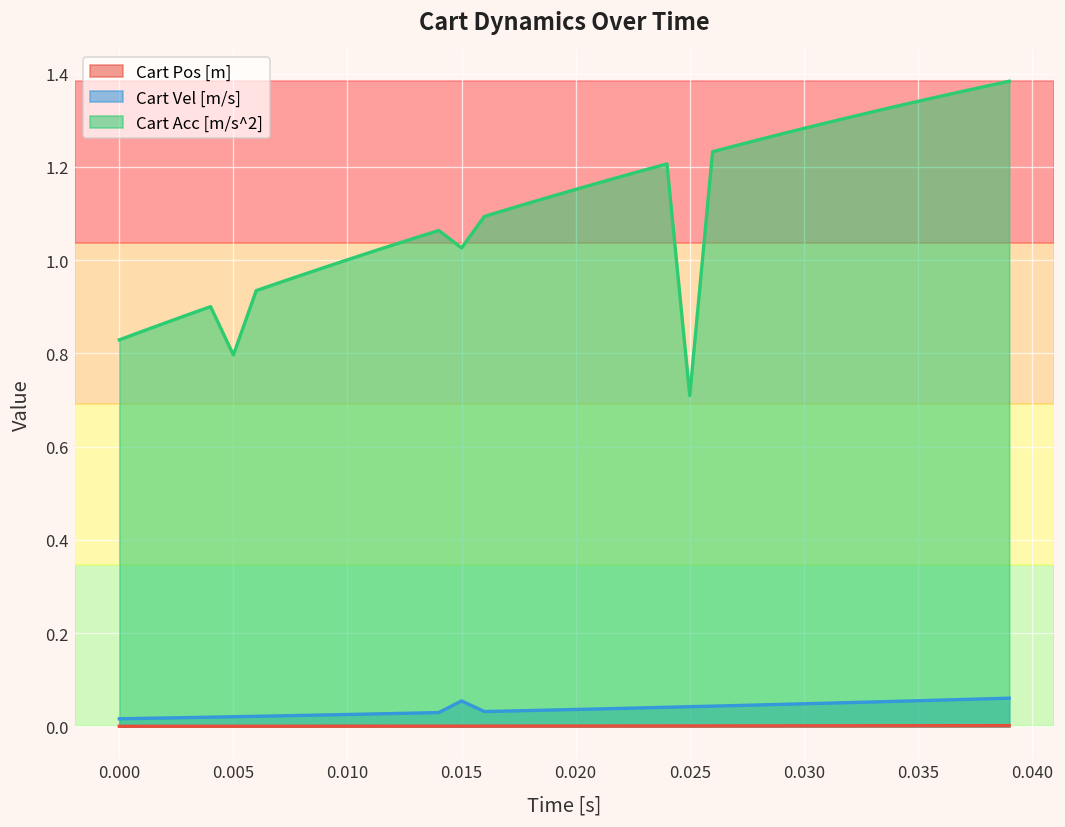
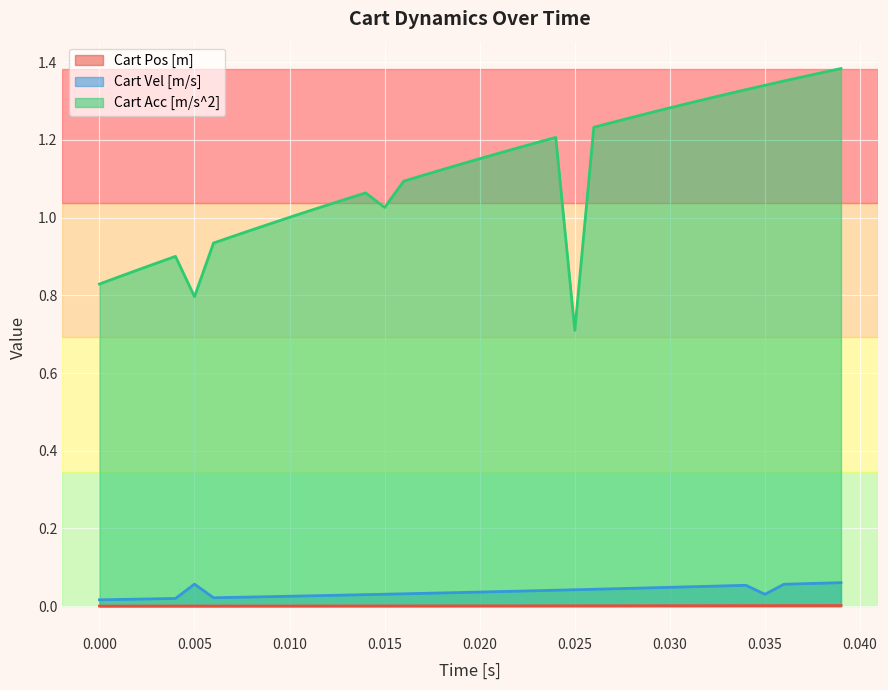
  {
    "Cart Pos [m]": {
      "0.000": 0.00,
      "0.005": 0.00,
      "0.010": 0.00,
      "0.015": 0.00,
      "0.020": 0.00,
      "0.025": 0.00,
      "0.030": 0.00,
      "0.035": 0.00
    },
    "Cart Vel [m/s]": {
      "0.000": 0.02,
-     "0.005": 0.02,
+     "0.005": 0.06,
      "0.010": 0.03,
-     "0.015": 0.05,
+     "0.015": 0.03,
      "0.020": 0.04,
      "0.025": 0.04,
      "0.030": 0.05,
-     "0.035": 0.06
+     "0.035": 0.03
    },
    "Cart Acc [m/s^2]": {
      "0.000": 0.83,
      "0.005": 0.80,
      "0.010": 1.00,
      "0.015": 1.03,
      "0.020": 1.15,
      "0.025": 0.71,
      "0.030": 1.28,
      "0.035": 1.34
    }
  }
